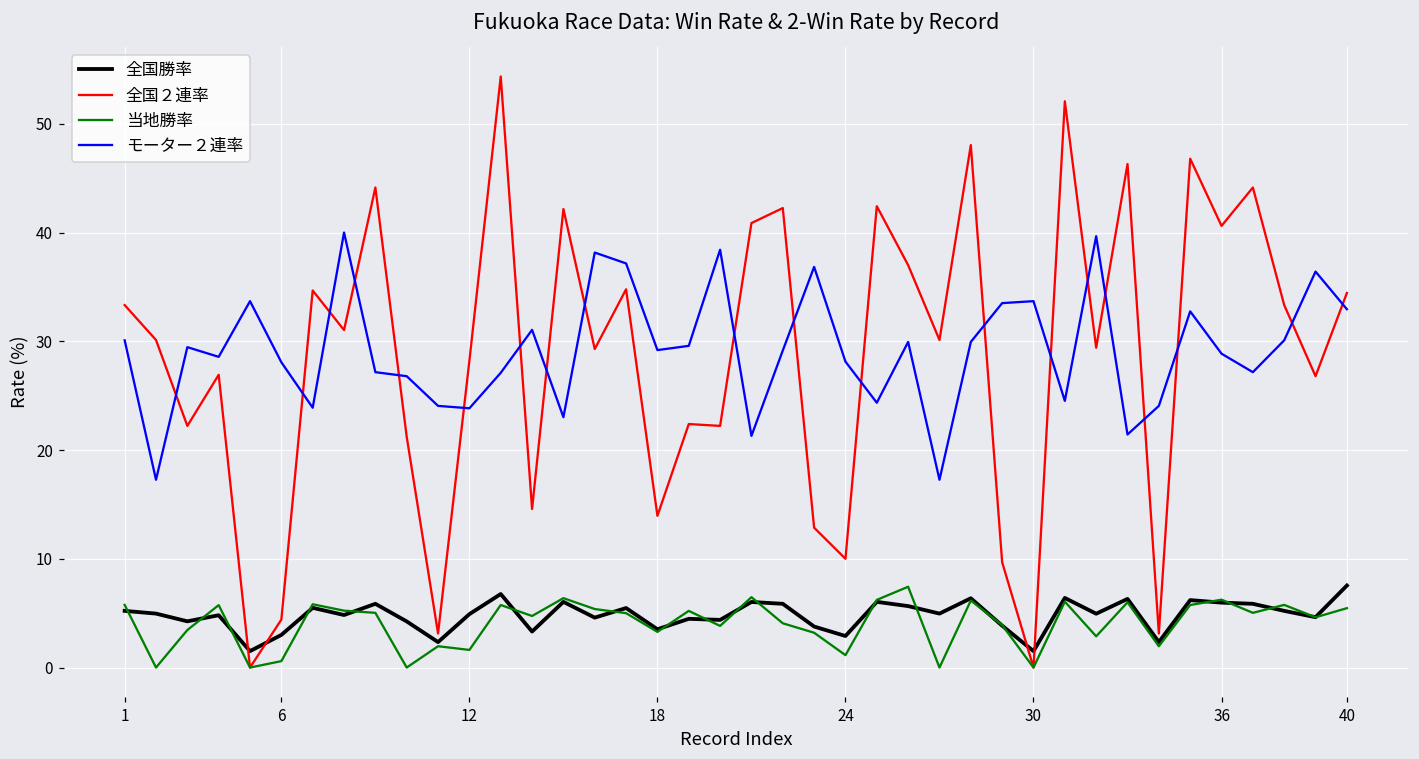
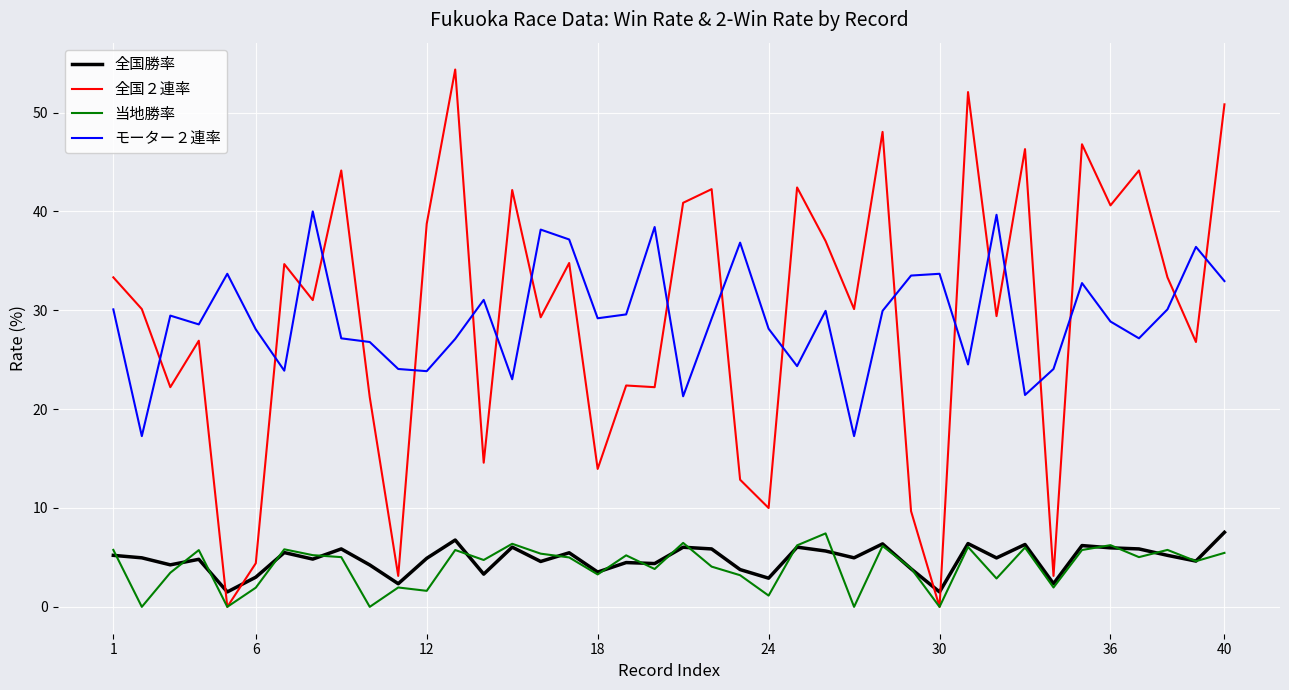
  {
    "全国勝率": {
      "1": 5,
      "6": 3,
      "12": 5,
      "24": 3,
      "30": 2,
      "36": 6,
      "40": 8
    },
    "全国２連率": {
      "1": 33,
      "6": 4,
-     "12": 28,
+     "12": 39,
      "18": 14,
      "24": 10,
      "36": 41,
-     "40": 34
+     "40": 51
    },
    "当地勝率": {
      "1": 6,
-     "6": 1,
+     "6": 2,
      "12": 2,
      "24": 1,
      "36": 6,
      "40": 5
    },
    "モーター２連率": {
      "1": 30,
      "6": 28,
      "12": 24,
      "18": 29,
      "24": 28,
      "30": 34,
      "36": 29,
      "40": 33
    }
  }
